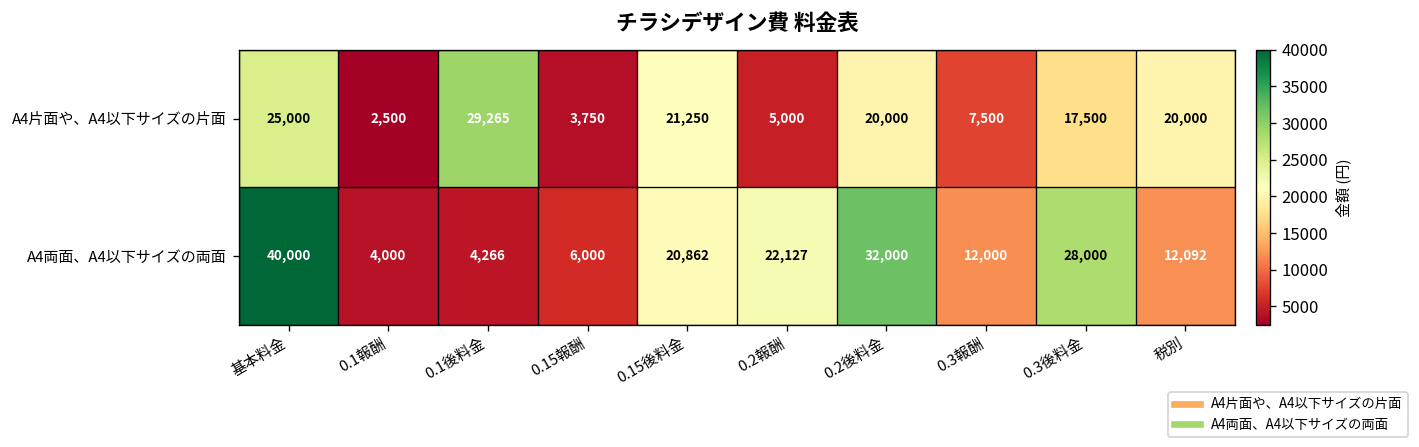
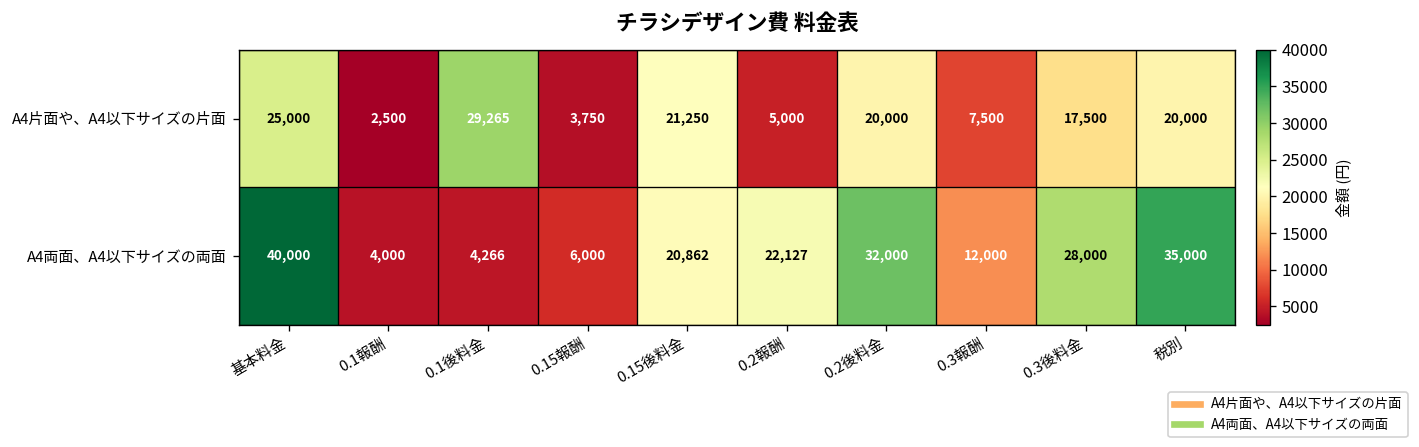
  {
    "A4片面や、A4以下サイズの片面": {
      "基本料金": "25,000",
      "0.1報酬": "2,500",
      "0.1後料金": "29,265",
      "0.15報酬": "3,750",
      "0.15後料金": "21,250",
      "0.2報酬": "5,000",
      "0.2後料金": "20,000",
      "0.3報酬": "7,500",
      "0.3後料金": "17,500",
      "税別": "20,000"
    },
    "A4両面、A4以下サイズの両面": {
      "基本料金": "40,000",
      "0.1報酬": "4,000",
      "0.1後料金": "4,266",
      "0.15報酬": "6,000",
      "0.15後料金": "20,862",
      "0.2報酬": "22,127",
      "0.2後料金": "32,000",
      "0.3報酬": "12,000",
      "0.3後料金": "28,000",
-     "税別": "12,092"
+     "税別": "35,000"
    }
  }
